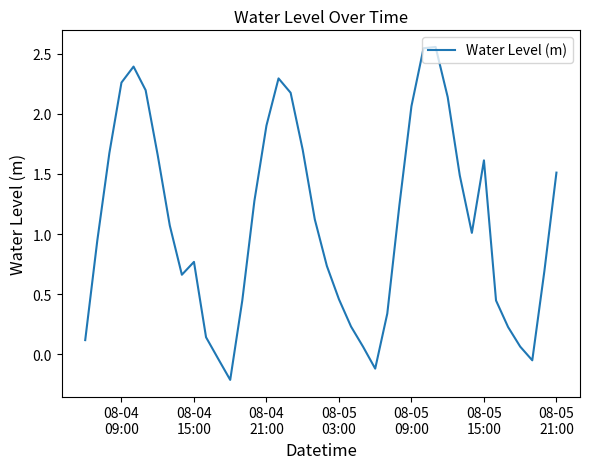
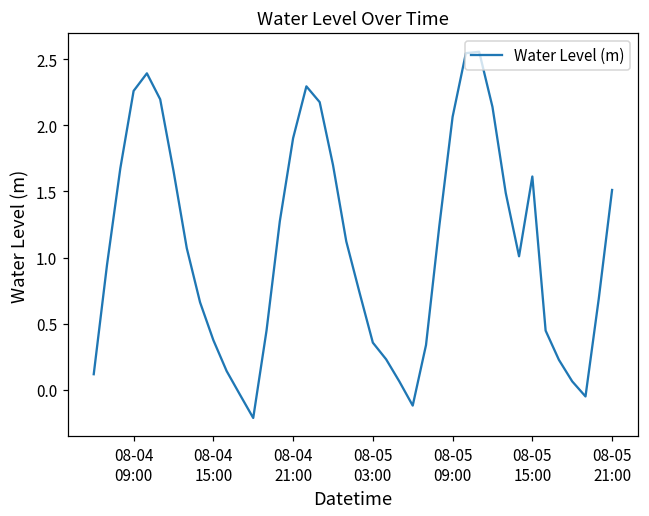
  {
    "08-04 09:00": 2.26,
-   "08-04 15:00": 0.77,
+   "08-04 15:00": 0.38,
    "08-04 21:00": 1.90,
-   "08-05 03:00": 0.46,
+   "08-05 03:00": 0.36,
    "08-05 09:00": 2.06,
    "08-05 15:00": 1.61,
    "08-05 21:00": 1.51
  }
